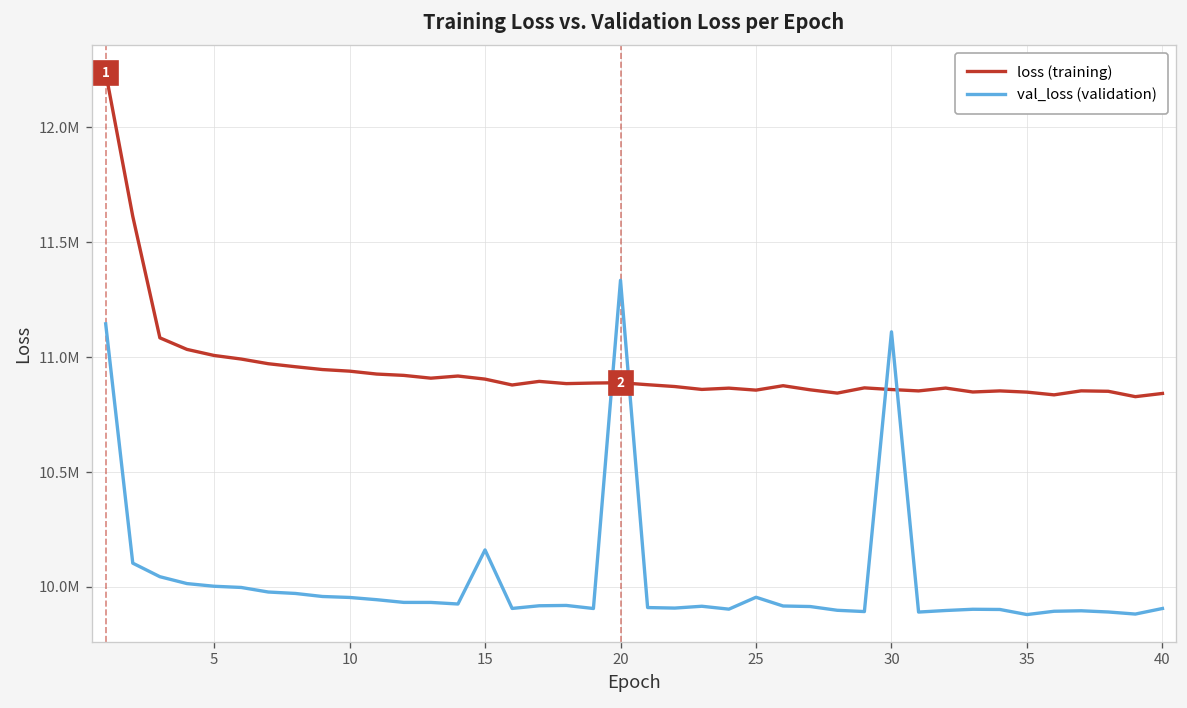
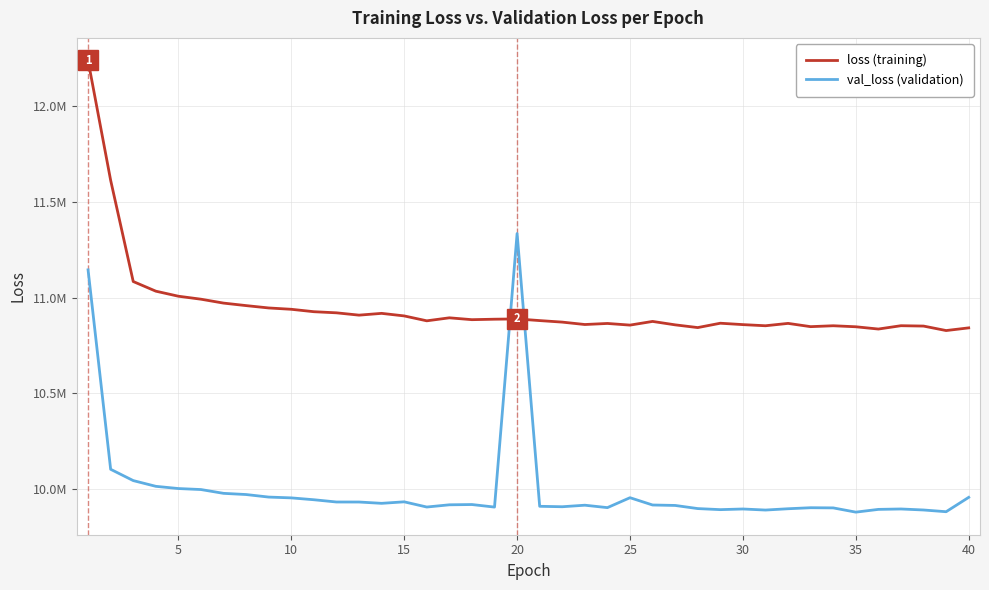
  {
    "val_loss (validation)": {
      "5": 10000000,
      "10": 9950000,
-     "15": 10160000,
+     "15": 9930000,
      "20": 11330000,
      "25": 9960000,
-     "30": 11110000,
+     "30": 9900000,
      "35": 9880000,
-     "40": 9910000
+     "40": 9960000
    }
  }
